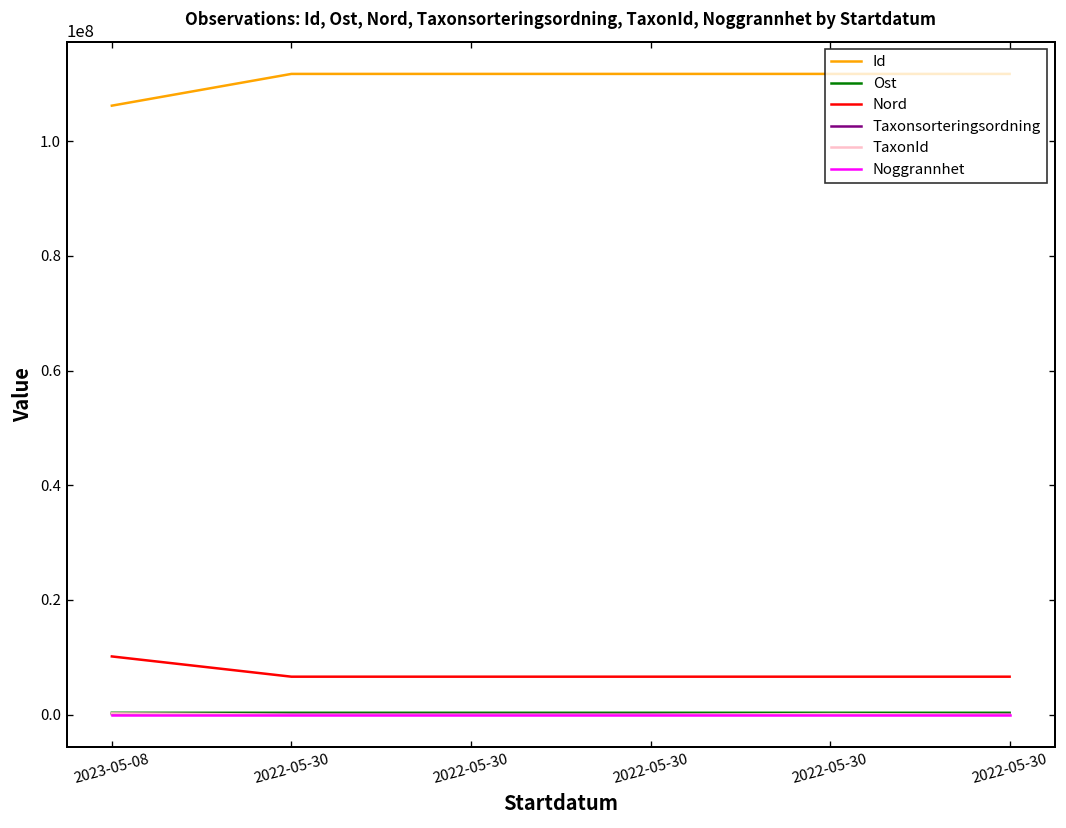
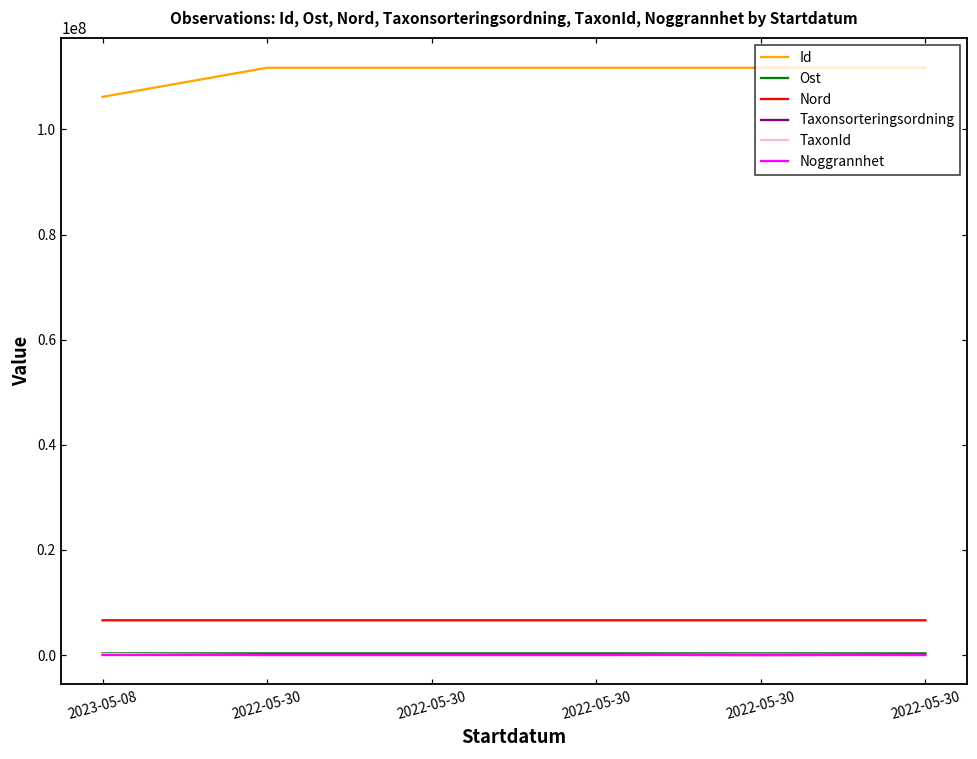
  {
    "Id": {
      "2023-05-08": 106000000
    },
    "Nord": {
-     "2023-05-08": 10000000
+     "2023-05-08": 7000000
    }
  }
